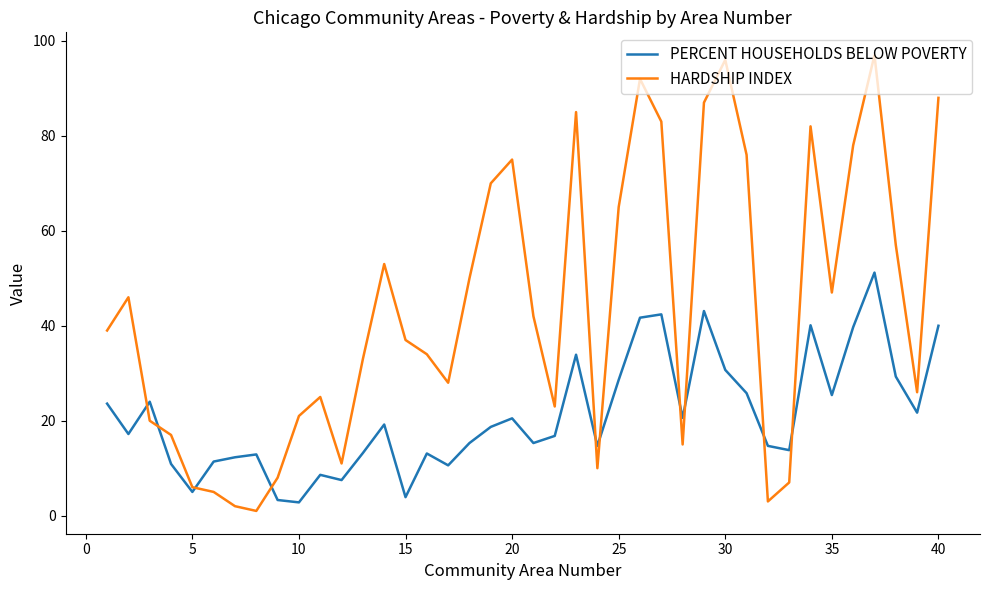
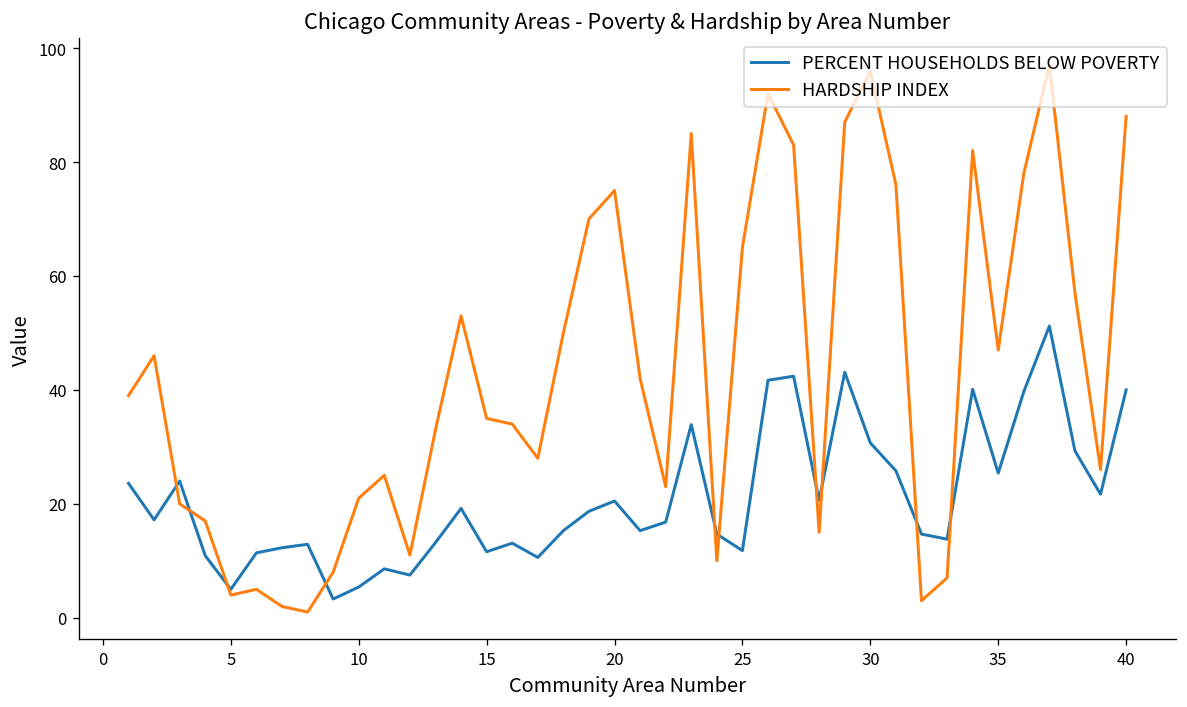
  {
    "PERCENT HOUSEHOLDS BELOW POVERTY": {
      "5": 5,
-     "10": 3,
-     "15": 4,
+     "10": 5,
+     "15": 12,
      "20": 21,
-     "25": 29,
+     "25": 12,
      "30": 31,
      "35": 25,
      "40": 40
    },
    "HARDSHIP INDEX": {
-     "5": 6,
+     "5": 4,
      "10": 21,
-     "15": 37,
+     "15": 35,
      "20": 75,
      "25": 65,
      "35": 47,
      "40": 88
    }
  }
